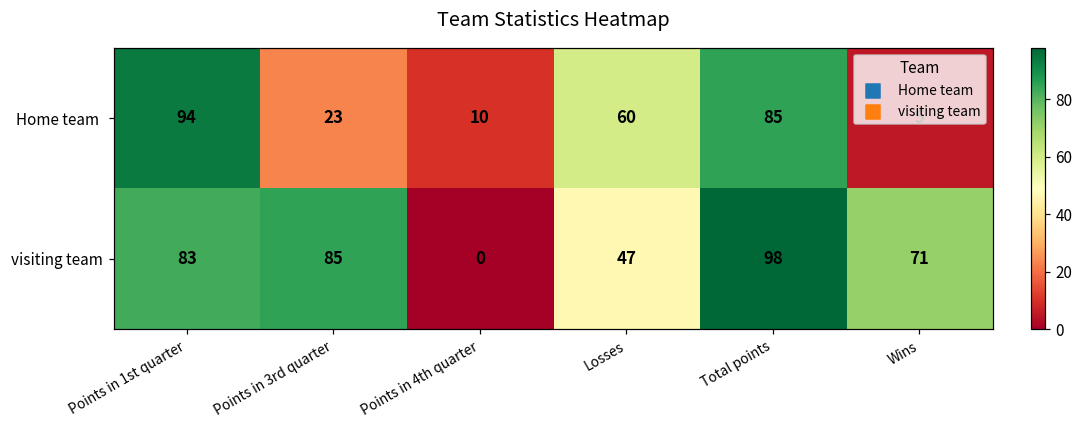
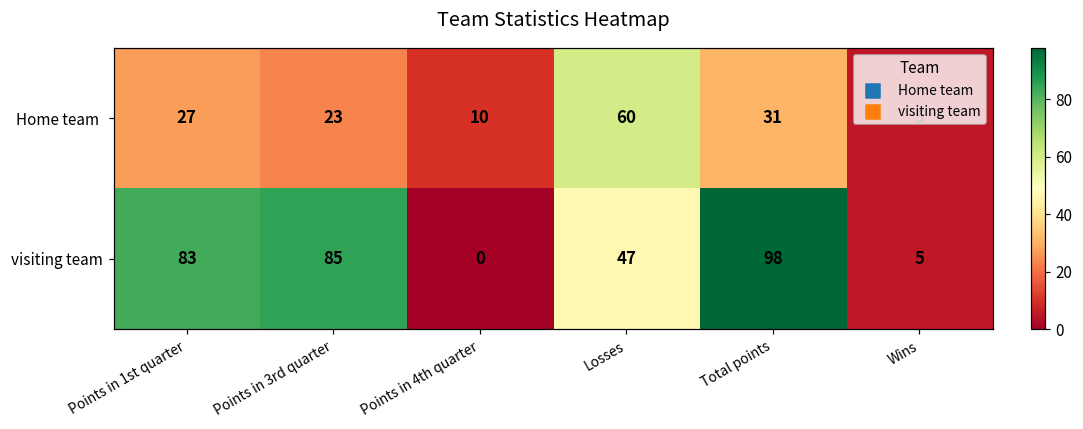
  {
    "Home team": {
-     "Points in 1st quarter": 94,
+     "Points in 1st quarter": 27,
      "Points in 3rd quarter": 23,
      "Points in 4th quarter": 10,
      "Losses": 60,
-     "Total points": 85
+     "Total points": 31
    },
    "visiting team": {
      "Points in 1st quarter": 83,
      "Points in 3rd quarter": 85,
      "Points in 4th quarter": 0,
      "Losses": 47,
      "Total points": 98,
-     "Wins": 71
+     "Wins": 5
    }
  }
